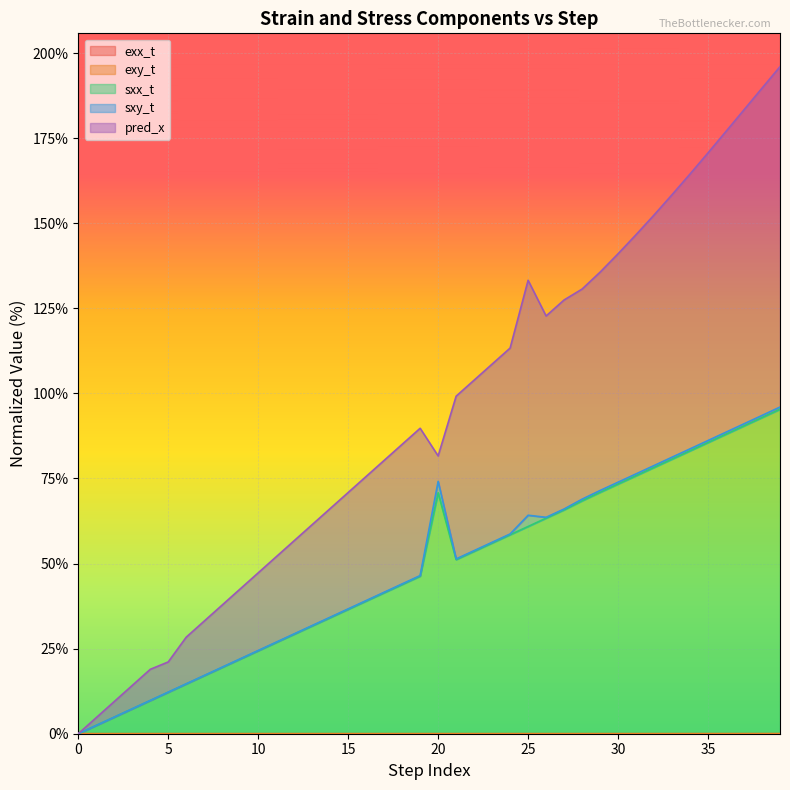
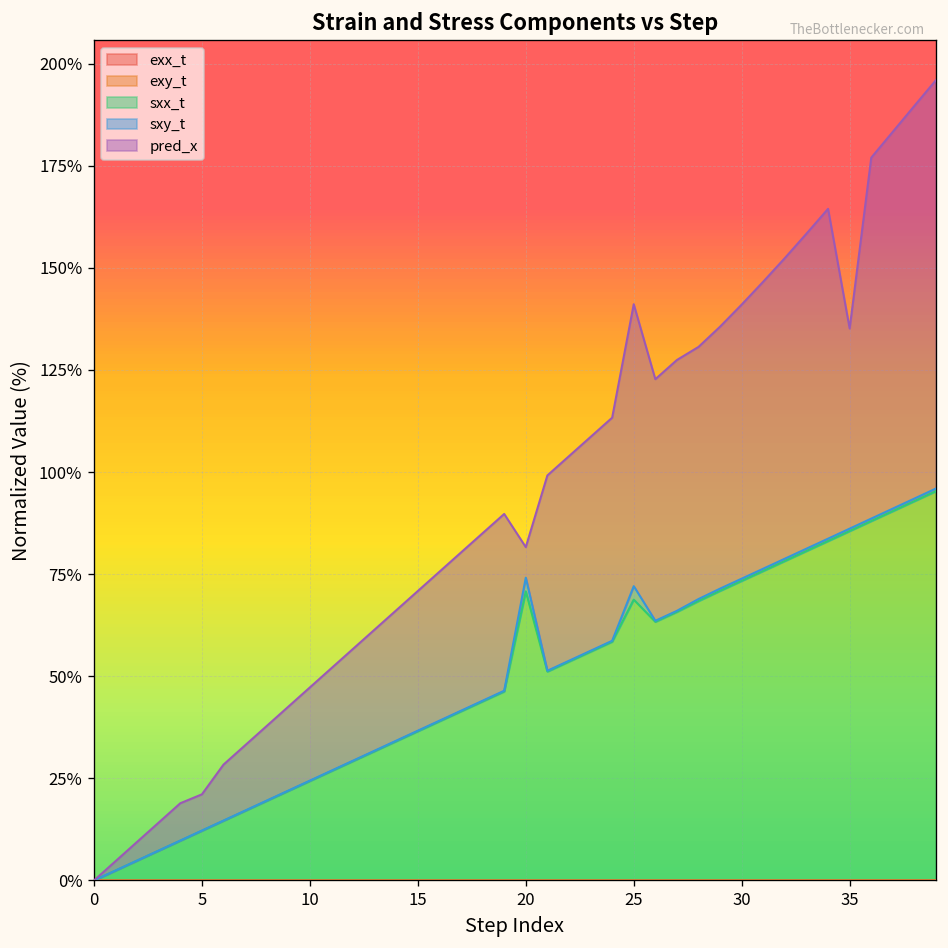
  {
    "exy_t": {
      "5": "0%",
      "10": "0%",
      "15": "0%",
      "20": "0%",
      "25": "0%",
      "30": "0%",
      "35": "0%"
    },
    "sxx_t": {
      "20": "71%",
-     "25": "61%"
+     "25": "69%"
    },
    "sxy_t": {
      "20": "3%",
      "25": "3%"
    },
    "pred_x": {
      "5": "9%",
      "10": "23%",
      "15": "34%",
      "20": "7%",
      "25": "69%",
      "30": "67%",
-     "35": "85%"
+     "35": "49%"
    }
  }
